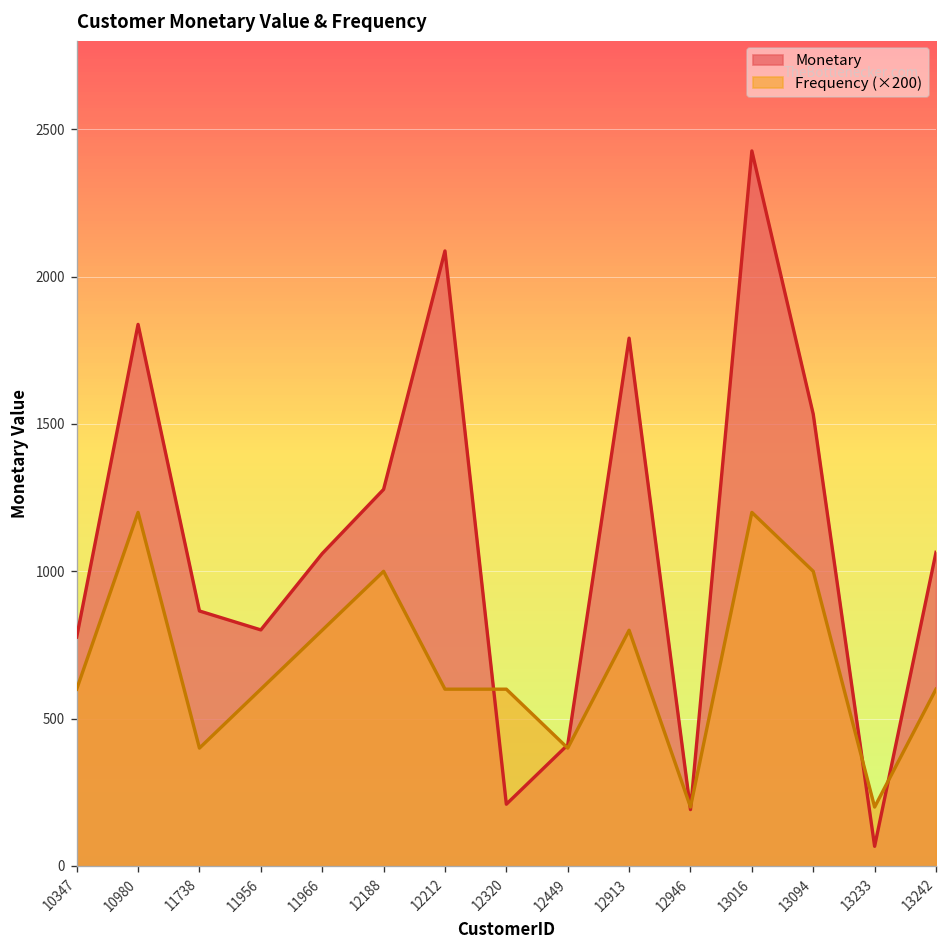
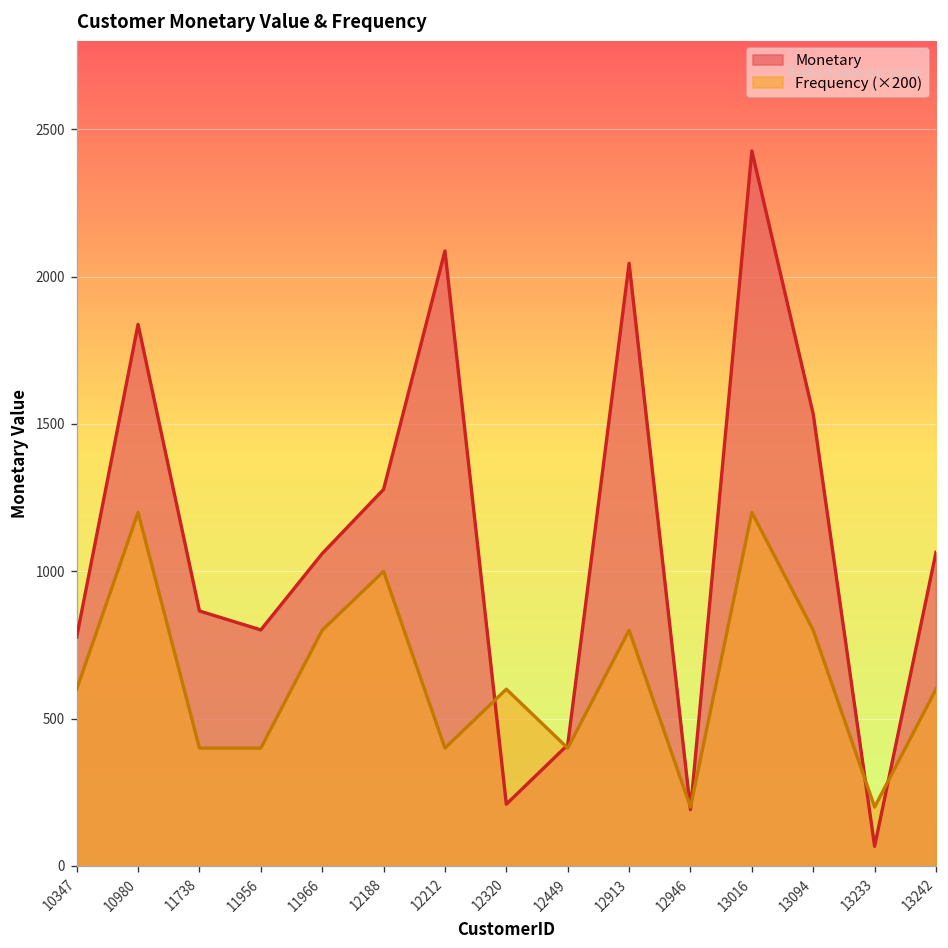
  {
    "Monetary": {
      "10347": 780,
      "10980": 1840,
      "11738": 870,
      "11956": 800,
      "11966": 1060,
      "12188": 1280,
      "12212": 2090,
      "12320": 210,
      "12449": 410,
-     "12913": 1790,
+     "12913": 2050,
      "13016": 2430,
      "13094": 1530,
      "13233": 70,
      "13242": 1060
    },
    "Frequency (×200)": {
      "10347": 600,
      "10980": 1200,
      "11738": 400,
-     "11956": 600,
+     "11956": 400,
      "11966": 800,
      "12188": 1000,
-     "12212": 600,
+     "12212": 400,
      "12320": 600,
      "12449": 400,
      "12913": 800,
      "13016": 1200,
-     "13094": 1000,
+     "13094": 800,
      "13233": 200,
      "13242": 600
    }
  }
